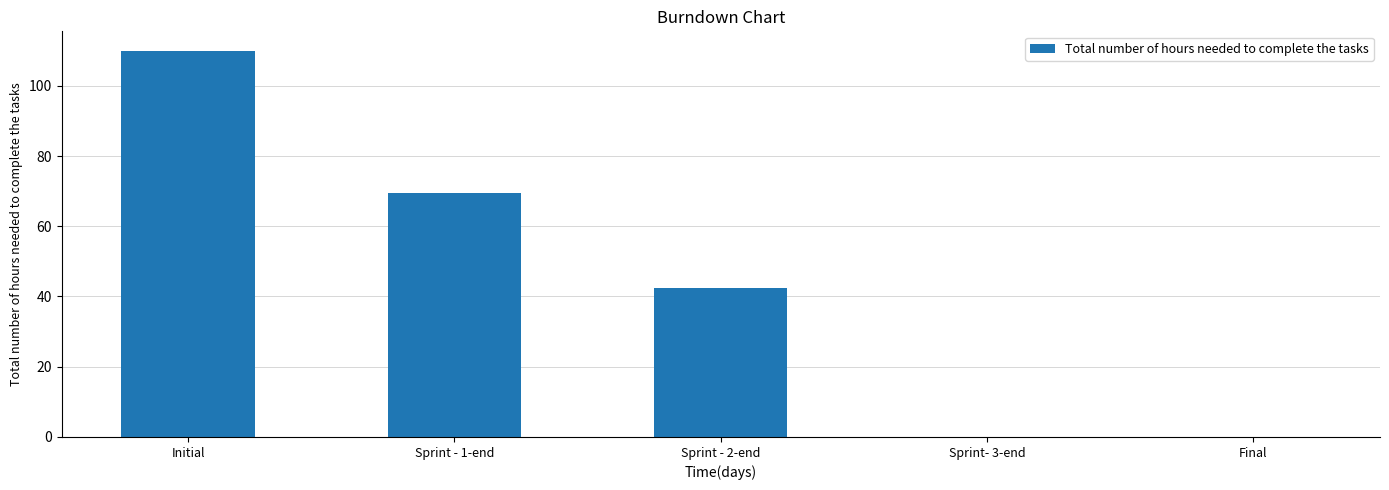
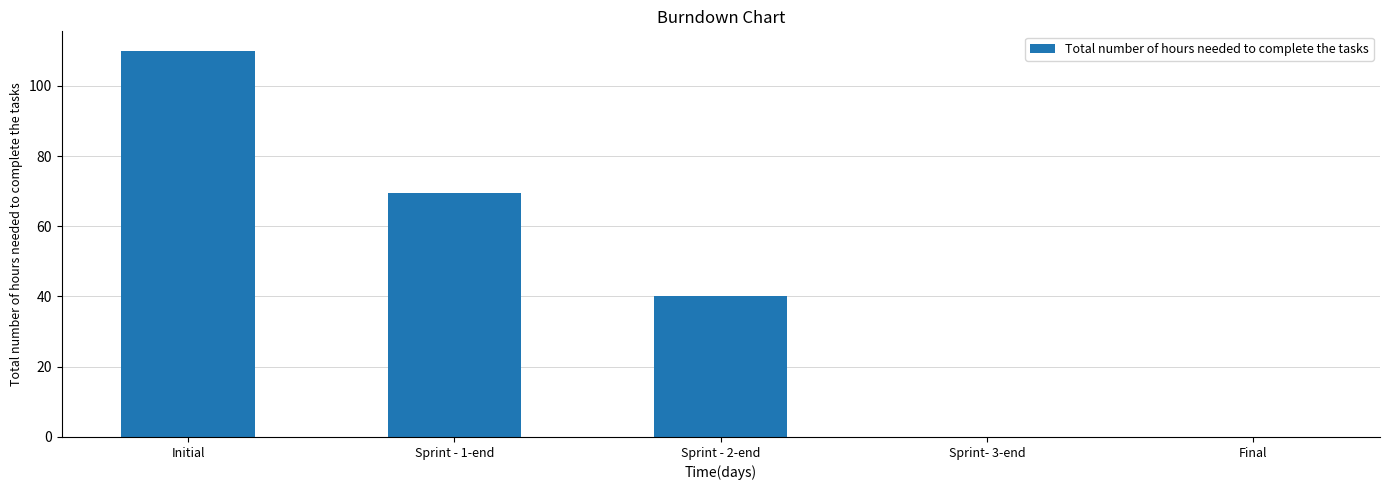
  {
    "Initial": 110,
    "Sprint - 1-end": 70,
-   "Sprint - 2-end": 42,
+   "Sprint - 2-end": 40,
    "Sprint- 3-end": 0,
    "Final": 0
  }
